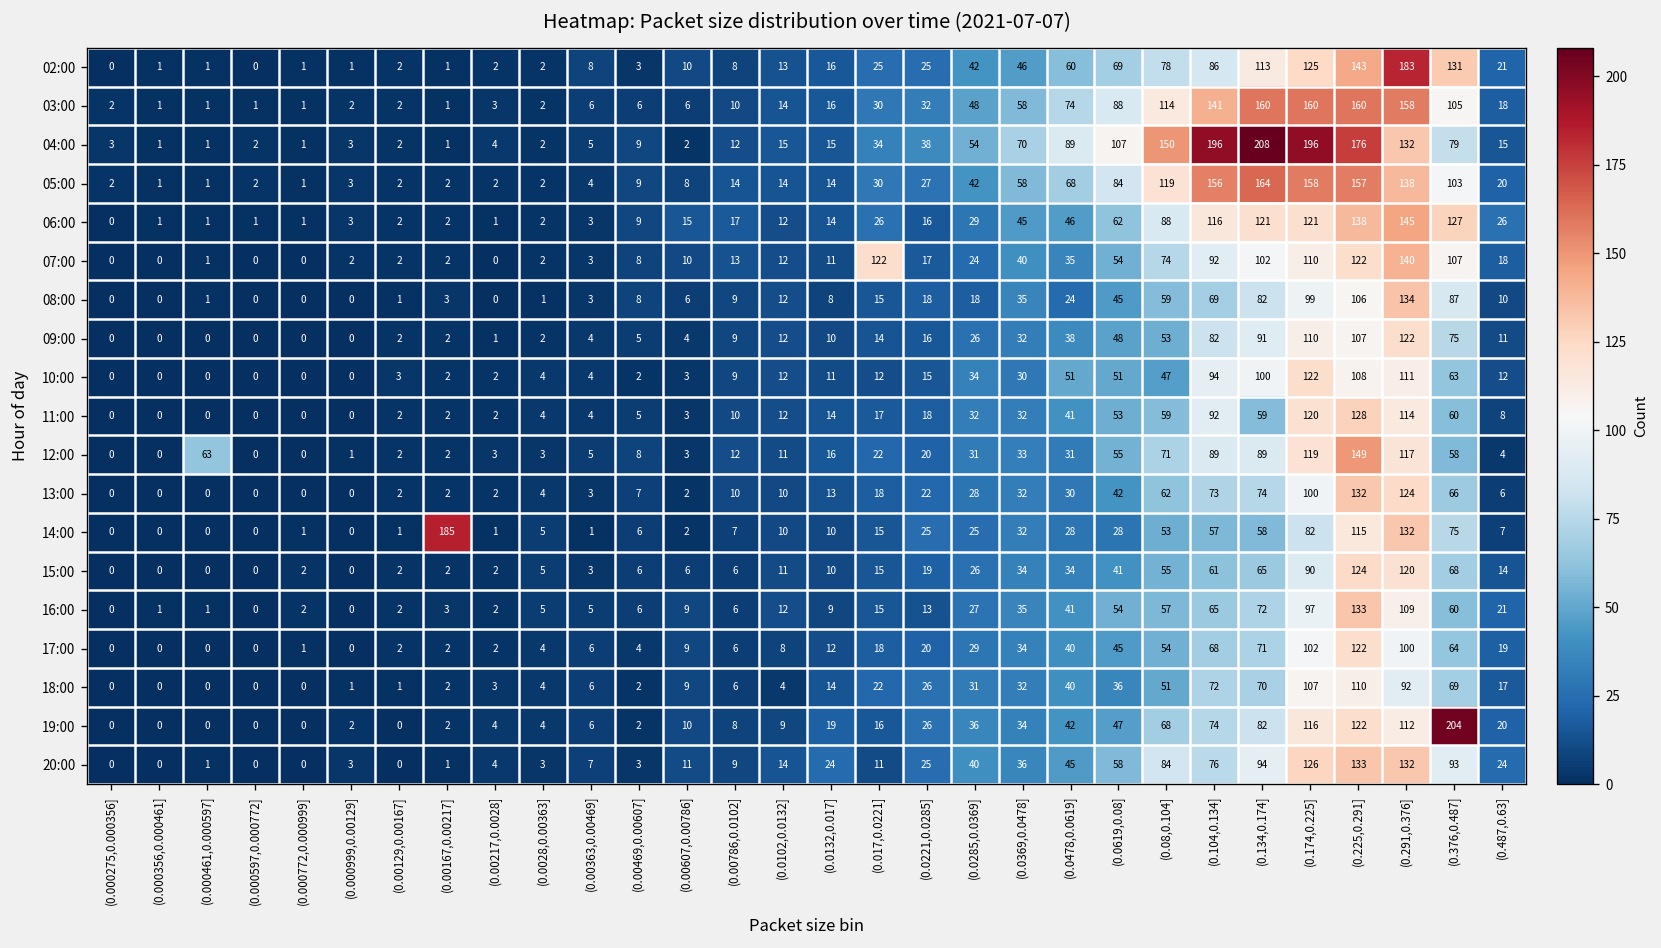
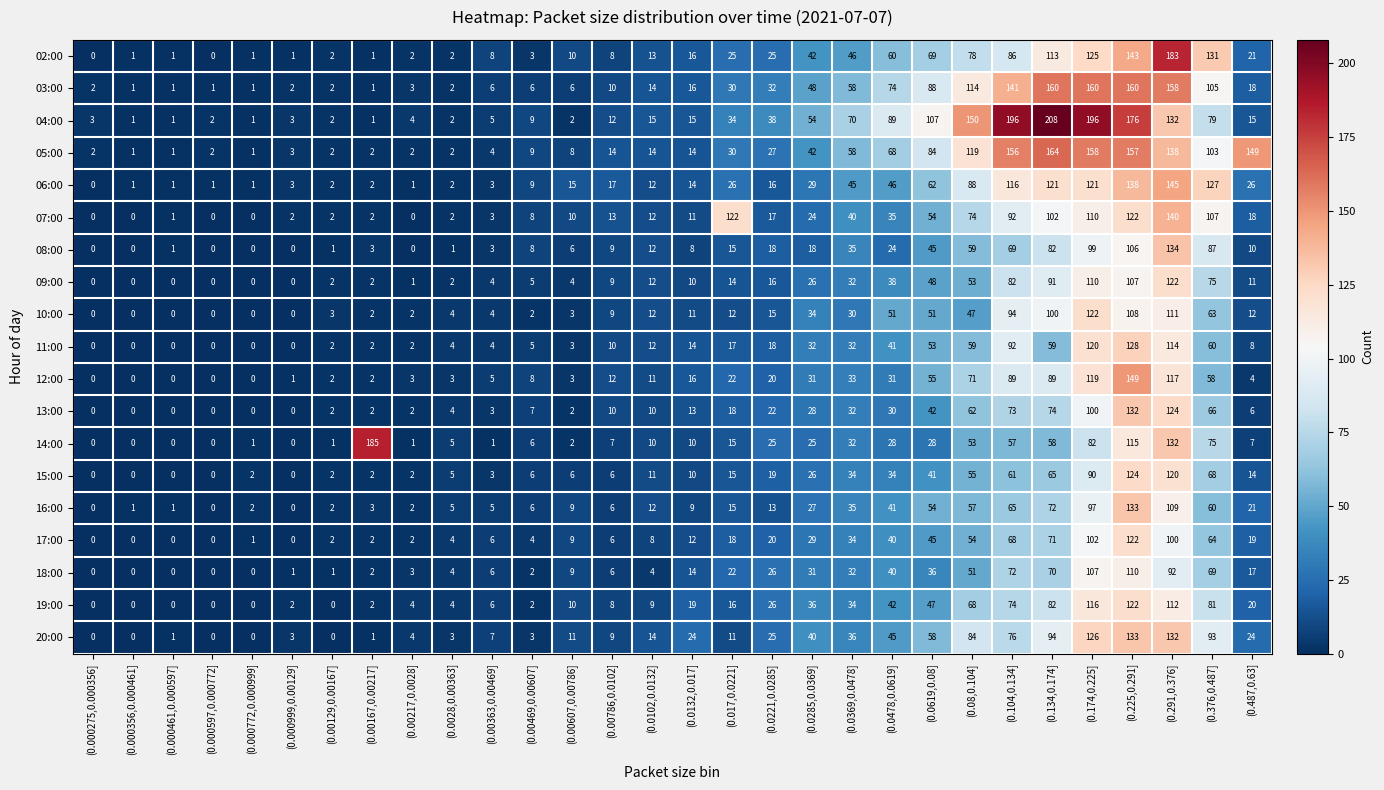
  {
    "05:00": {
      "(0.000275,0.000356]": 2,
      "(0.000356,0.000461]": 1,
      "(0.000461,0.000597]": 1,
      "(0.000597,0.000772]": 2,
      "(0.000772,0.000999]": 1,
      "(0.000999,0.00129]": 3,
      "(0.00129,0.00167]": 2,
      "(0.00167,0.00217]": 2,
      "(0.00217,0.0028]": 2,
      "(0.0028,0.00363]": 2,
      "(0.00363,0.00469]": 4,
      "(0.00469,0.00607]": 9,
      "(0.00607,0.00786]": 8,
      "(0.00786,0.0102]": 14,
      "(0.0102,0.0132]": 14,
      "(0.0132,0.017]": 14,
      "(0.017,0.0221]": 30,
      "(0.0221,0.0285]": 27,
      "(0.0285,0.0369]": 42,
      "(0.0369,0.0478]": 58,
      "(0.0478,0.0619]": 68,
      "(0.0619,0.08]": 84,
      "(0.08,0.104]": 119,
      "(0.104,0.134]": 156,
      "(0.134,0.174]": 164,
      "(0.174,0.225]": 158,
      "(0.225,0.291]": 157,
      "(0.291,0.376]": 138,
      "(0.376,0.487]": 103,
-     "(0.487,0.63]": 20
+     "(0.487,0.63]": 149
    },
    "12:00": {
      "(0.000275,0.000356]": 0,
      "(0.000356,0.000461]": 0,
-     "(0.000461,0.000597]": 63,
+     "(0.000461,0.000597]": 0,
      "(0.000597,0.000772]": 0,
      "(0.000772,0.000999]": 0,
      "(0.000999,0.00129]": 1,
      "(0.00129,0.00167]": 2,
      "(0.00167,0.00217]": 2,
      "(0.00217,0.0028]": 3,
      "(0.0028,0.00363]": 3,
      "(0.00363,0.00469]": 5,
      "(0.00469,0.00607]": 8,
      "(0.00607,0.00786]": 3,
      "(0.00786,0.0102]": 12,
      "(0.0102,0.0132]": 11,
      "(0.0132,0.017]": 16,
      "(0.017,0.0221]": 22,
      "(0.0221,0.0285]": 20,
      "(0.0285,0.0369]": 31,
      "(0.0369,0.0478]": 33,
      "(0.0478,0.0619]": 31,
      "(0.0619,0.08]": 55,
      "(0.08,0.104]": 71,
      "(0.104,0.134]": 89,
      "(0.134,0.174]": 89,
      "(0.174,0.225]": 119,
      "(0.225,0.291]": 149,
      "(0.291,0.376]": 117,
      "(0.376,0.487]": 58,
      "(0.487,0.63]": 4
    },
    "19:00": {
      "(0.000275,0.000356]": 0,
      "(0.000356,0.000461]": 0,
      "(0.000461,0.000597]": 0,
      "(0.000597,0.000772]": 0,
      "(0.000772,0.000999]": 0,
      "(0.000999,0.00129]": 2,
      "(0.00129,0.00167]": 0,
      "(0.00167,0.00217]": 2,
      "(0.00217,0.0028]": 4,
      "(0.0028,0.00363]": 4,
      "(0.00363,0.00469]": 6,
      "(0.00469,0.00607]": 2,
      "(0.00607,0.00786]": 10,
      "(0.00786,0.0102]": 8,
      "(0.0102,0.0132]": 9,
      "(0.0132,0.017]": 19,
      "(0.017,0.0221]": 16,
      "(0.0221,0.0285]": 26,
      "(0.0285,0.0369]": 36,
      "(0.0369,0.0478]": 34,
      "(0.0478,0.0619]": 42,
      "(0.0619,0.08]": 47,
      "(0.08,0.104]": 68,
      "(0.104,0.134]": 74,
      "(0.134,0.174]": 82,
      "(0.174,0.225]": 116,
      "(0.225,0.291]": 122,
      "(0.291,0.376]": 112,
-     "(0.376,0.487]": 204,
+     "(0.376,0.487]": 81,
      "(0.487,0.63]": 20
    }
  }
